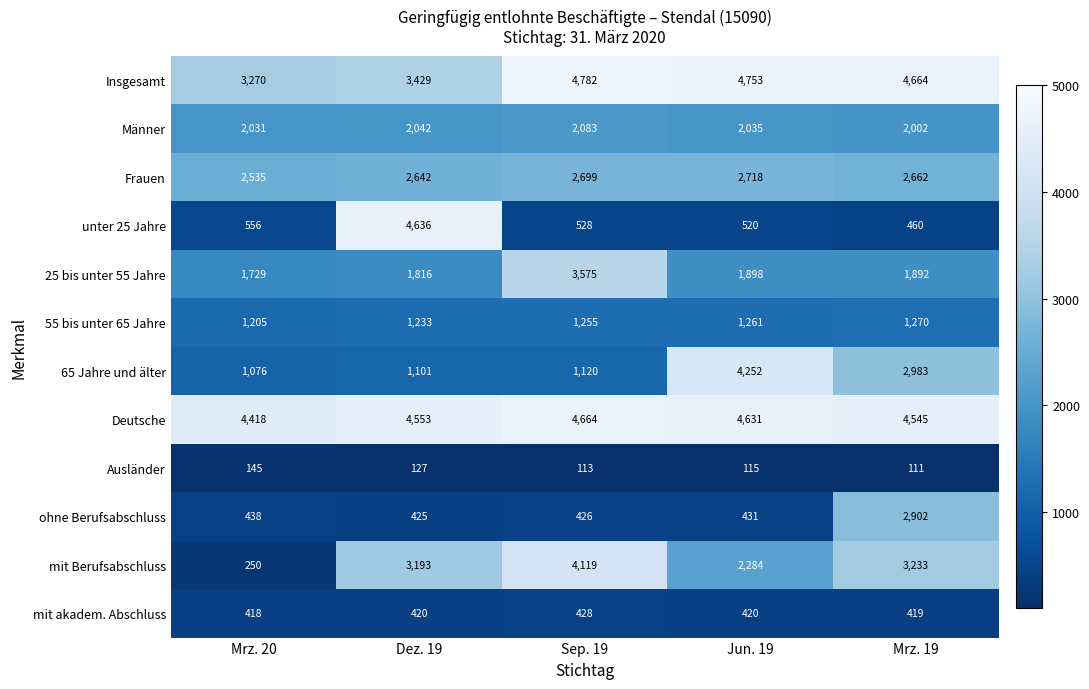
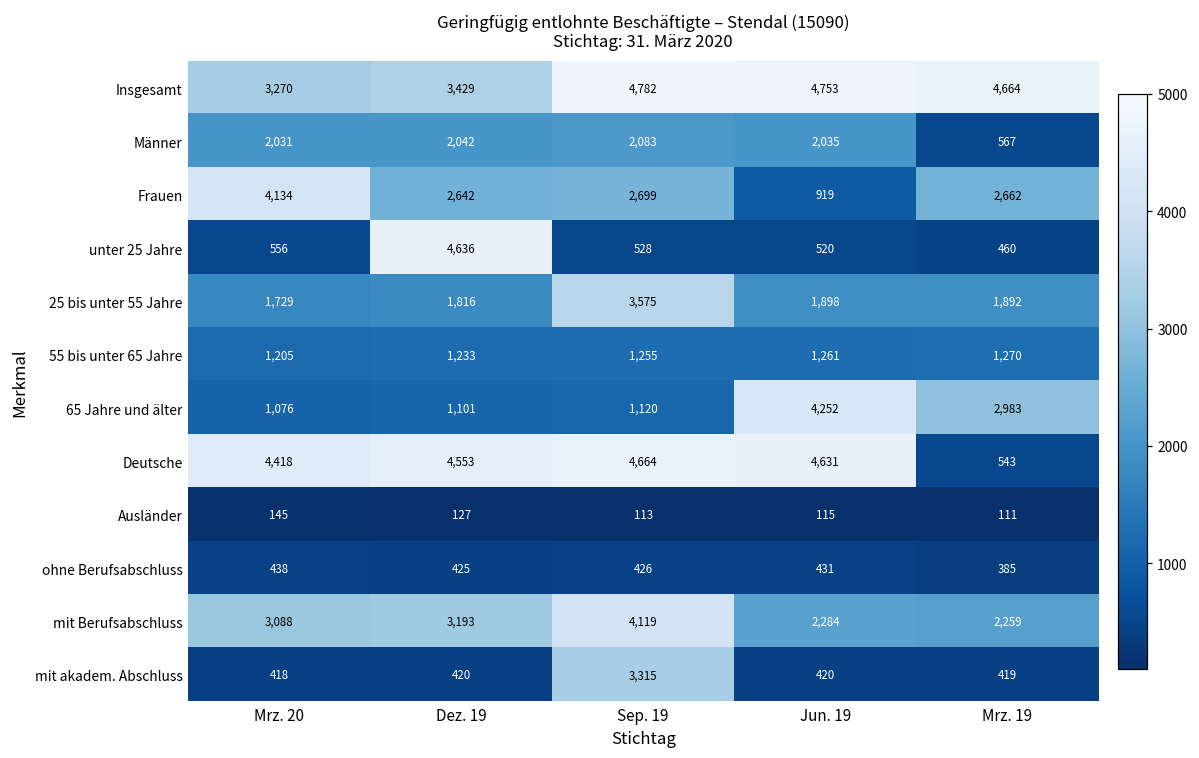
  {
    "Insgesamt": {
      "Mrz. 20": "3,270",
      "Dez. 19": "3,429",
      "Sep. 19": "4,782",
      "Jun. 19": "4,753",
      "Mrz. 19": "4,664"
    },
    "Männer": {
      "Mrz. 20": "2,031",
      "Dez. 19": "2,042",
      "Sep. 19": "2,083",
      "Jun. 19": "2,035",
-     "Mrz. 19": "2,002"
+     "Mrz. 19": "567"
    },
    "Frauen": {
-     "Mrz. 20": "2,535",
+     "Mrz. 20": "4,134",
      "Dez. 19": "2,642",
      "Sep. 19": "2,699",
-     "Jun. 19": "2,718",
+     "Jun. 19": "919",
      "Mrz. 19": "2,662"
    },
    "unter 25 Jahre": {
      "Mrz. 20": "556",
      "Dez. 19": "4,636",
      "Sep. 19": "528",
      "Jun. 19": "520",
      "Mrz. 19": "460"
    },
    "25 bis unter 55 Jahre": {
      "Mrz. 20": "1,729",
      "Dez. 19": "1,816",
      "Sep. 19": "3,575",
      "Jun. 19": "1,898",
      "Mrz. 19": "1,892"
    },
    "55 bis unter 65 Jahre": {
      "Mrz. 20": "1,205",
      "Dez. 19": "1,233",
      "Sep. 19": "1,255",
      "Jun. 19": "1,261",
      "Mrz. 19": "1,270"
    },
    "65 Jahre und älter": {
      "Mrz. 20": "1,076",
      "Dez. 19": "1,101",
      "Sep. 19": "1,120",
      "Jun. 19": "4,252",
      "Mrz. 19": "2,983"
    },
    "Deutsche": {
      "Mrz. 20": "4,418",
      "Dez. 19": "4,553",
      "Sep. 19": "4,664",
      "Jun. 19": "4,631",
-     "Mrz. 19": "4,545"
+     "Mrz. 19": "543"
    },
    "Ausländer": {
      "Mrz. 20": "145",
      "Dez. 19": "127",
      "Sep. 19": "113",
      "Jun. 19": "115",
      "Mrz. 19": "111"
    },
    "ohne Berufsabschluss": {
      "Mrz. 20": "438",
      "Dez. 19": "425",
      "Sep. 19": "426",
      "Jun. 19": "431",
-     "Mrz. 19": "2,902"
+     "Mrz. 19": "385"
    },
    "mit Berufsabschluss": {
-     "Mrz. 20": "250",
+     "Mrz. 20": "3,088",
      "Dez. 19": "3,193",
      "Sep. 19": "4,119",
      "Jun. 19": "2,284",
-     "Mrz. 19": "3,233"
+     "Mrz. 19": "2,259"
    },
    "mit akadem. Abschluss": {
      "Mrz. 20": "418",
      "Dez. 19": "420",
-     "Sep. 19": "428",
+     "Sep. 19": "3,315",
      "Jun. 19": "420",
      "Mrz. 19": "419"
    }
  }
